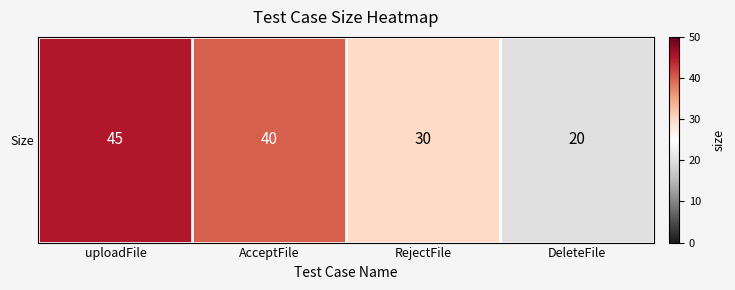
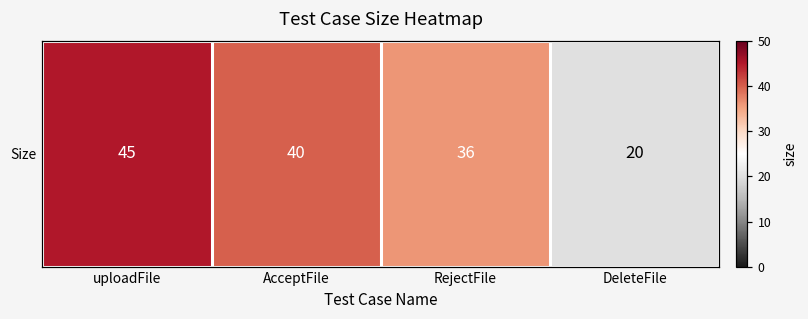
  {
    "Size": {
      "uploadFile": 45,
      "AcceptFile": 40,
-     "RejectFile": 30,
+     "RejectFile": 36,
      "DeleteFile": 20
    }
  }
